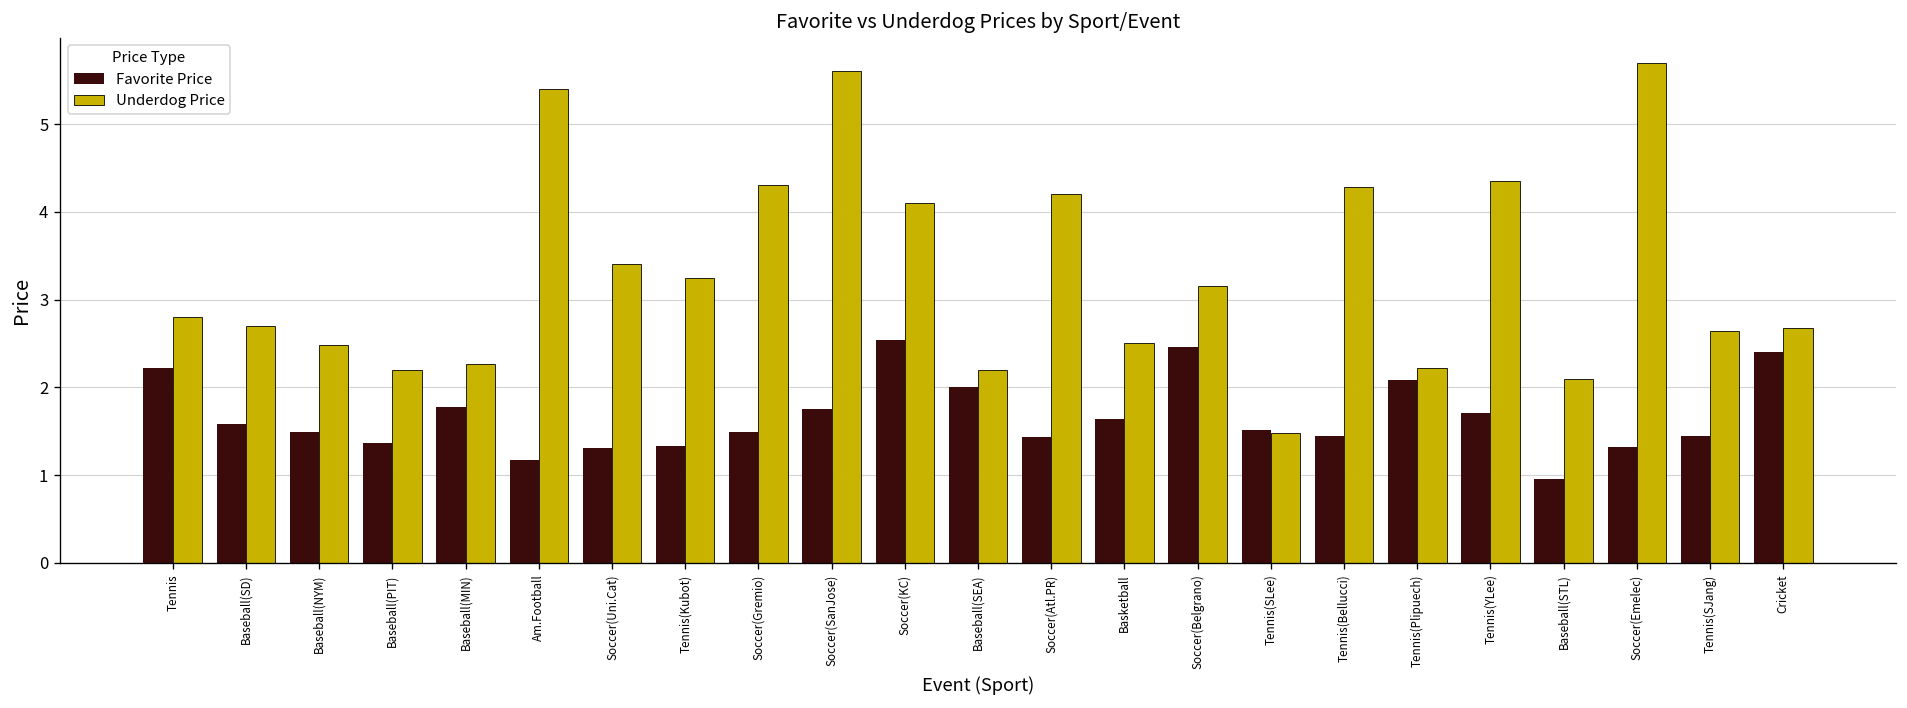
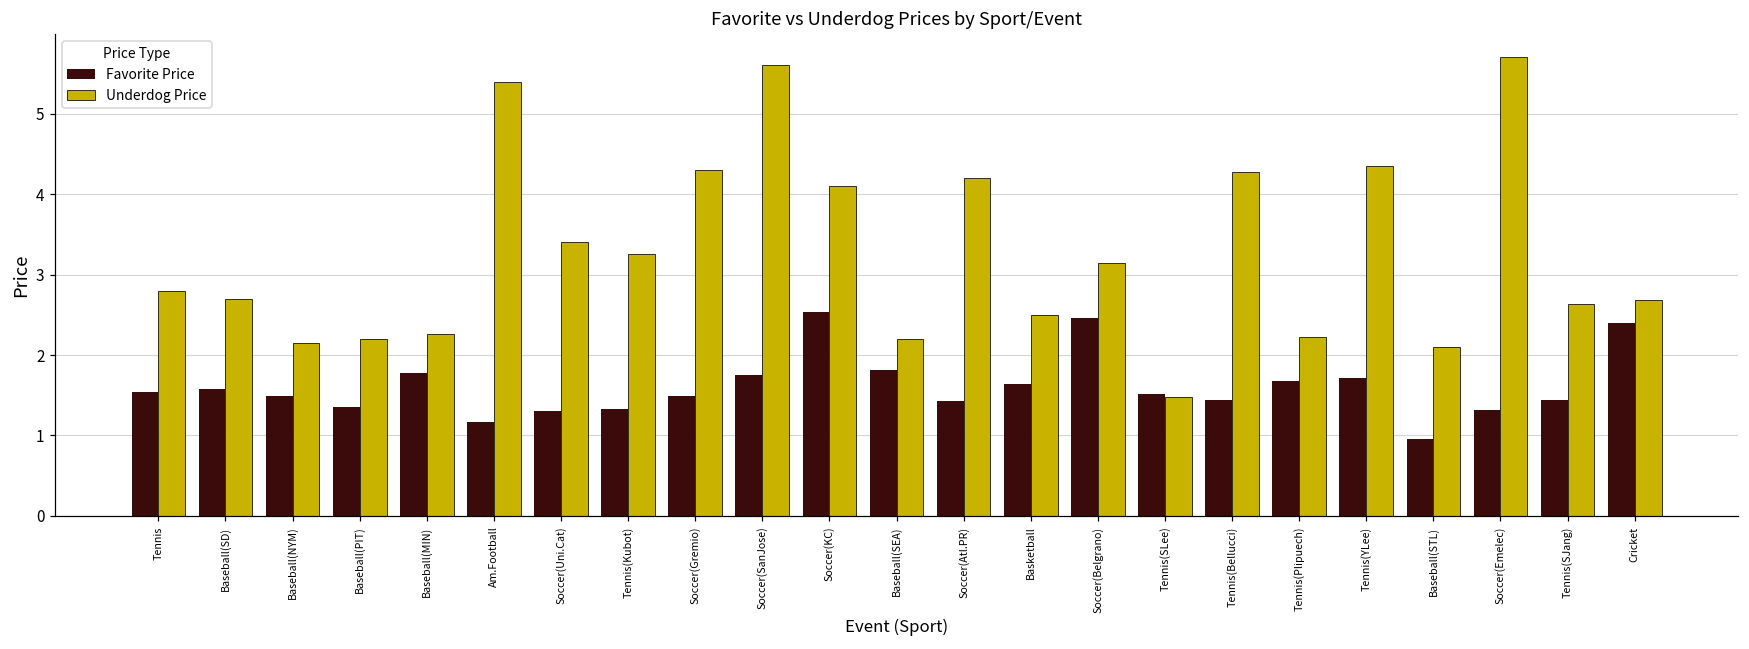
  {
    "Favorite Price": {
-     "Tennis": 2.2,
+     "Tennis": 1.5,
      "Baseball(SD)": 1.6,
      "Baseball(NYM)": 1.5,
      "Baseball(PIT)": 1.4,
      "Baseball(MIN)": 1.8,
      "Am.Football": 1.2,
      "Soccer(Uni.Cat)": 1.3,
      "Tennis(Kubot)": 1.3,
      "Soccer(Gremio)": 1.5,
      "Soccer(SanJose)": 1.8,
      "Soccer(KC)": 2.5,
-     "Baseball(SEA)": 2.0,
+     "Baseball(SEA)": 1.8,
      "Soccer(Atl.PR)": 1.4,
      "Basketball": 1.6,
      "Soccer(Belgrano)": 2.5,
      "Tennis(SLee)": 1.5,
      "Tennis(Bellucci)": 1.4,
-     "Tennis(Plipuech)": 2.1,
+     "Tennis(Plipuech)": 1.7,
      "Tennis(YLee)": 1.7,
      "Baseball(STL)": 1.0,
      "Soccer(Emelec)": 1.3,
      "Tennis(SJang)": 1.4,
      "Cricket": 2.4
    },
    "Underdog Price": {
      "Tennis": 2.8,
      "Baseball(SD)": 2.7,
-     "Baseball(NYM)": 2.5,
+     "Baseball(NYM)": 2.2,
      "Baseball(PIT)": 2.2,
      "Baseball(MIN)": 2.3,
      "Am.Football": 5.4,
      "Soccer(Uni.Cat)": 3.4,
      "Tennis(Kubot)": 3.3,
      "Soccer(Gremio)": 4.3,
      "Soccer(SanJose)": 5.6,
      "Soccer(KC)": 4.1,
      "Baseball(SEA)": 2.2,
      "Soccer(Atl.PR)": 4.2,
      "Basketball": 2.5,
      "Soccer(Belgrano)": 3.2,
      "Tennis(SLee)": 1.5,
      "Tennis(Bellucci)": 4.3,
      "Tennis(Plipuech)": 2.2,
      "Tennis(YLee)": 4.4,
      "Baseball(STL)": 2.1,
      "Soccer(Emelec)": 5.7,
      "Tennis(SJang)": 2.6,
      "Cricket": 2.7
    }
  }
